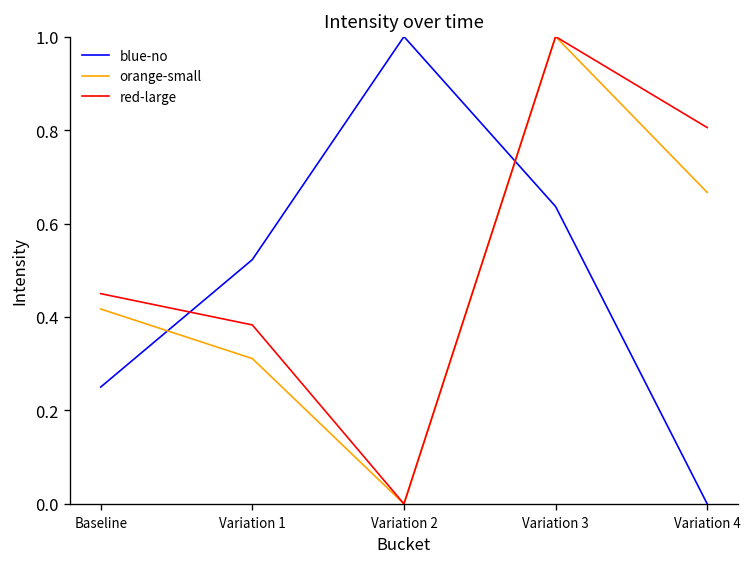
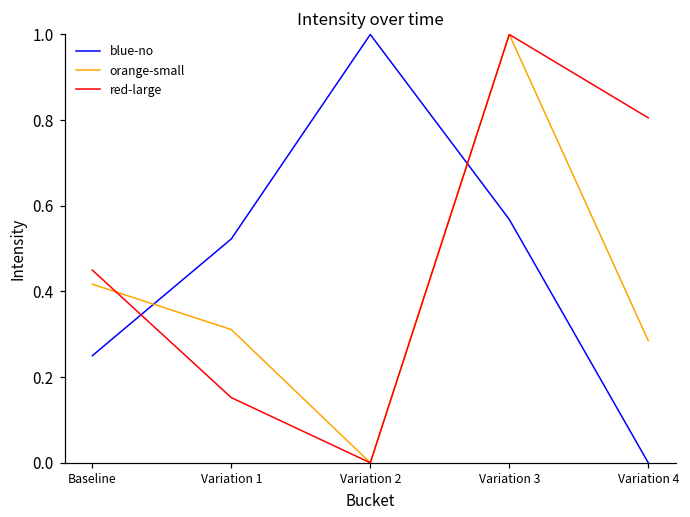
  {
    "blue-no": {
      "Baseline": 0.25,
      "Variation 1": 0.52,
      "Variation 2": 1.00,
-     "Variation 3": 0.64,
+     "Variation 3": 0.57,
      "Variation 4": 0.00
    },
    "orange-small": {
      "Baseline": 0.42,
      "Variation 1": 0.31,
-     "Variation 4": 0.67
+     "Variation 4": 0.29
    },
    "red-large": {
      "Baseline": 0.45,
-     "Variation 1": 0.38,
+     "Variation 1": 0.15,
      "Variation 4": 0.81
    }
  }
